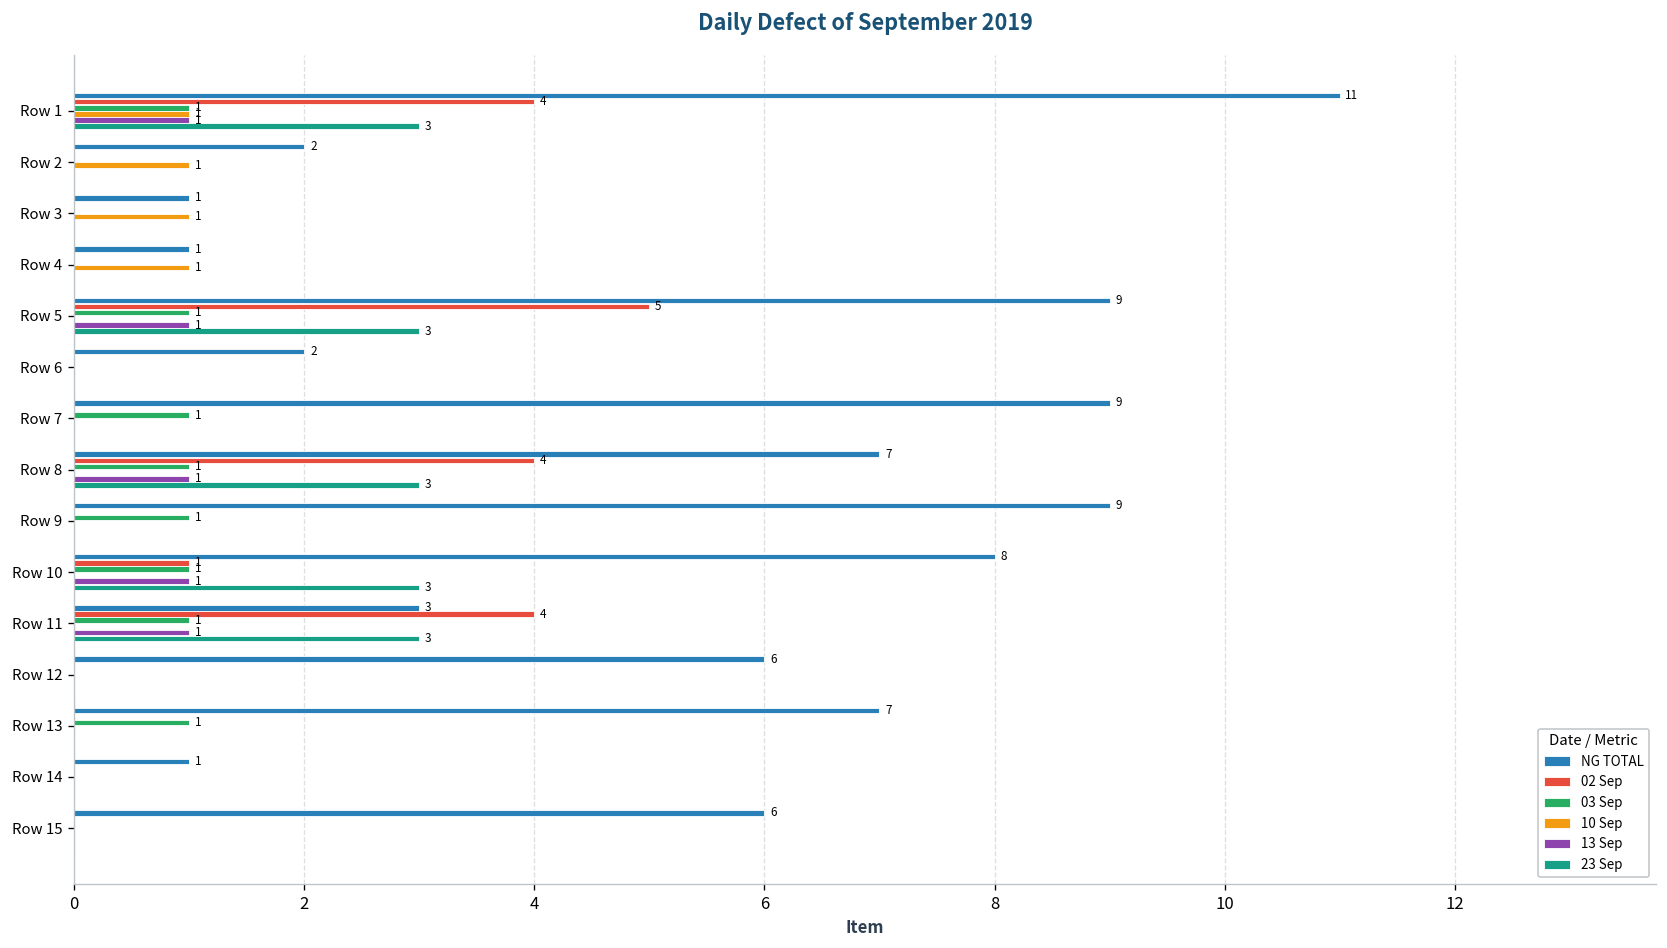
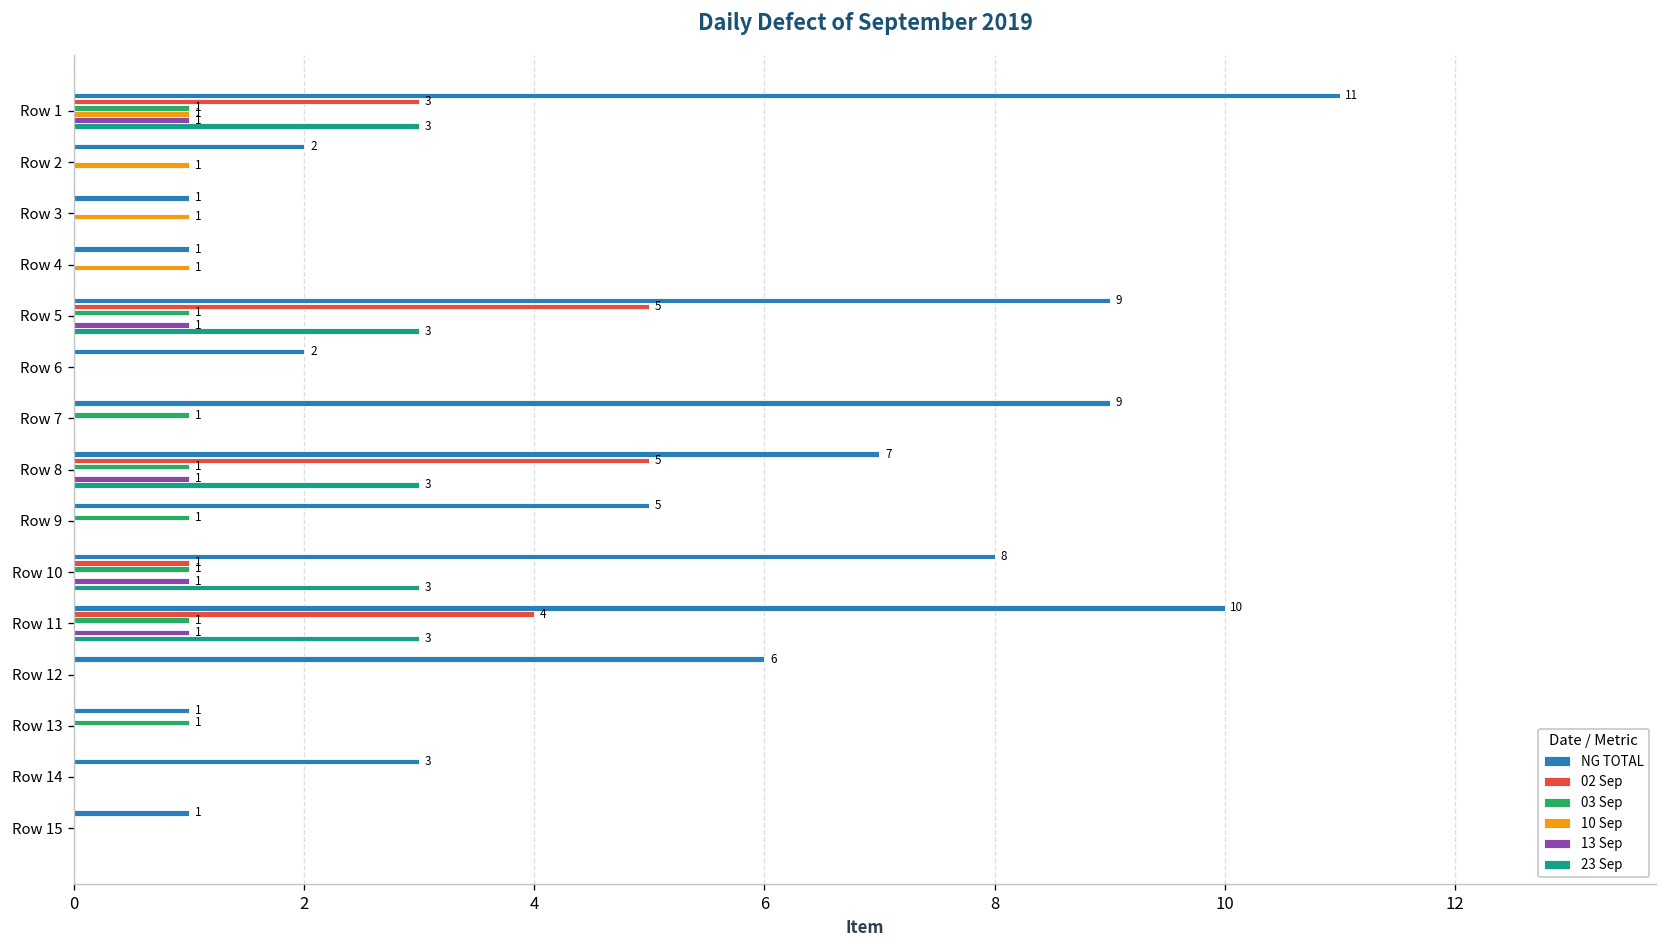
  {
    "NG TOTAL": {
      "Row 1": 11,
      "Row 2": 2,
      "Row 3": 1,
      "Row 4": 1,
      "Row 5": 9,
      "Row 6": 2,
      "Row 7": 9,
      "Row 8": 7,
-     "Row 9": 9,
+     "Row 9": 5,
      "Row 10": 8,
-     "Row 11": 3,
+     "Row 11": 10,
      "Row 12": 6,
-     "Row 13": 7,
-     "Row 14": 1,
-     "Row 15": 6
+     "Row 13": 1,
+     "Row 14": 3,
+     "Row 15": 1
    },
    "02 Sep": {
-     "Row 1": 4,
+     "Row 1": 3,
      "Row 5": 5,
-     "Row 8": 4,
+     "Row 8": 5,
      "Row 11": 4
    },
    "10 Sep": {
      "Row 2": 1,
      "Row 3": 1,
      "Row 4": 1
    },
    "13 Sep": {
      "Row 5": 1,
      "Row 8": 1,
      "Row 10": 1,
      "Row 11": 1
    }
  }
